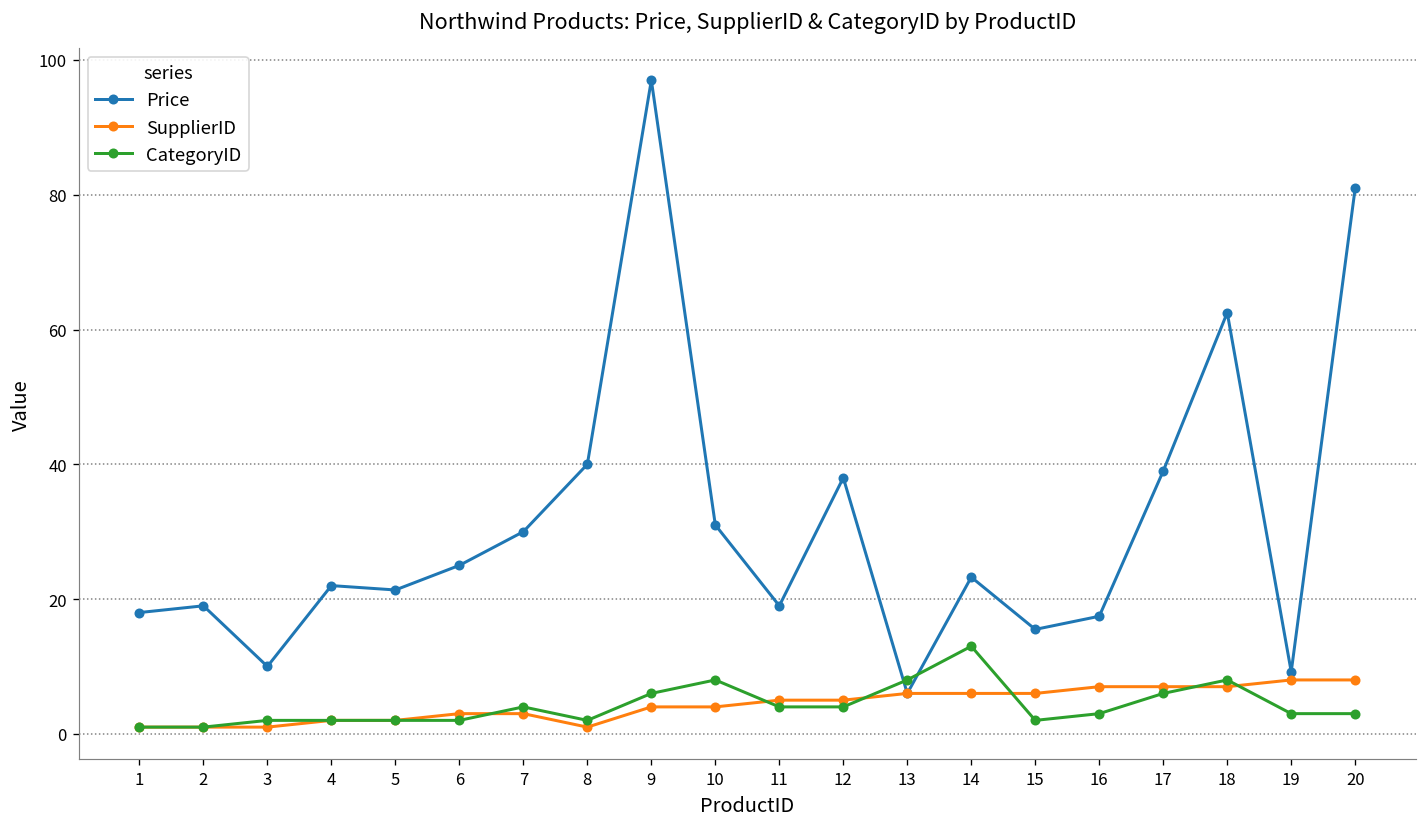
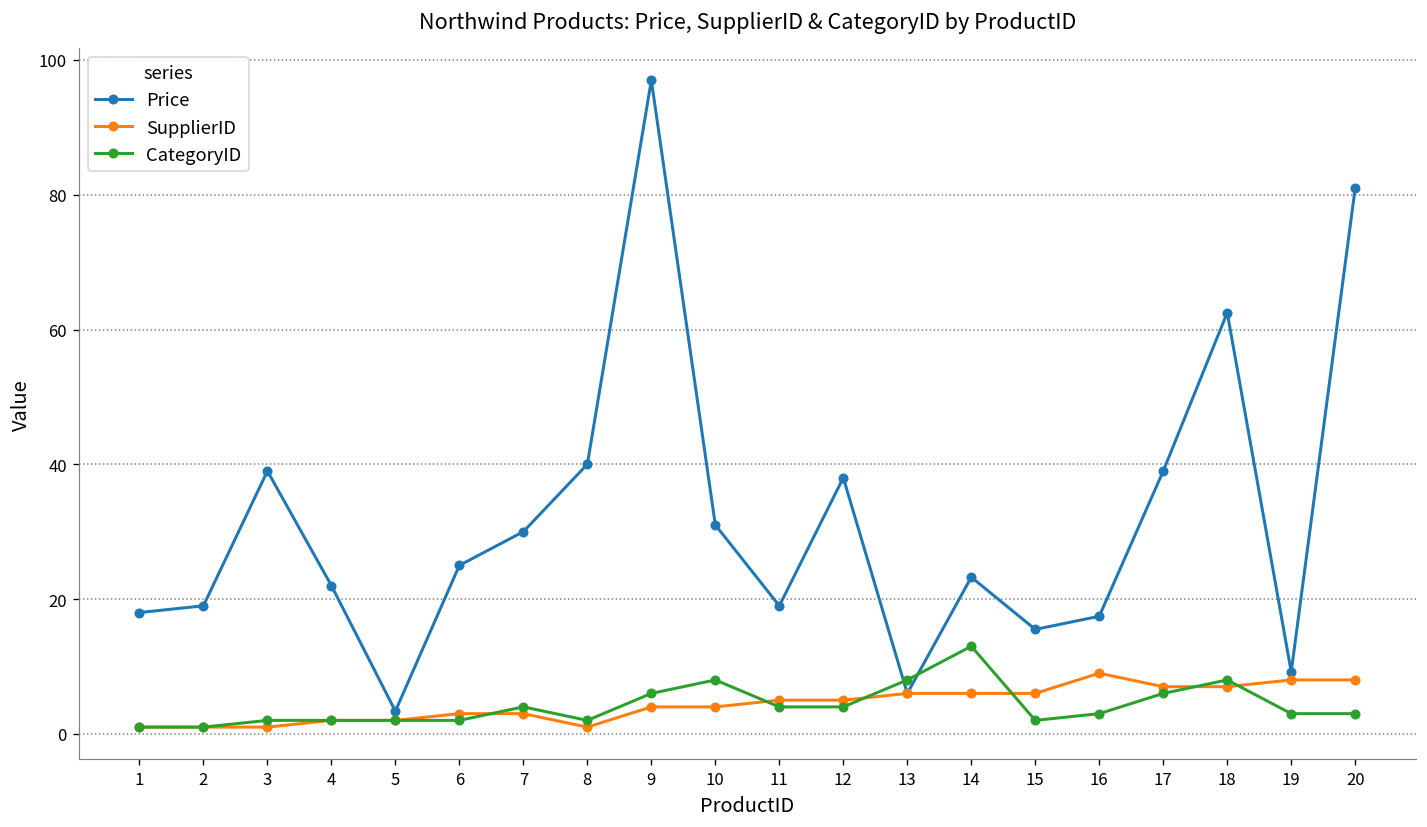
  {
    "Price": {
      "1": 18,
      "2": 19,
-     "3": 10,
+     "3": 39,
      "4": 22,
-     "5": 21,
+     "5": 3,
      "6": 25,
      "7": 30,
      "8": 40,
      "9": 97,
      "10": 31,
      "11": 19,
      "12": 38,
      "14": 23,
      "15": 16,
      "16": 17,
      "17": 39,
      "18": 63,
      "19": 9,
      "20": 81
    },
    "SupplierID": {
      "3": 1,
      "6": 3,
      "7": 3,
      "8": 1,
      "9": 4,
      "10": 4,
      "11": 5,
      "12": 5,
      "14": 6,
      "15": 6,
-     "16": 7,
+     "16": 9,
      "17": 7,
      "18": 7,
      "19": 8,
      "20": 8
    },
    "CategoryID": {
      "3": 2,
      "6": 2,
      "7": 4,
      "8": 2,
      "9": 6,
      "10": 8,
      "11": 4,
      "12": 4,
      "13": 8,
      "14": 13,
      "15": 2,
      "16": 3,
      "17": 6,
      "18": 8,
      "19": 3,
      "20": 3
    }
  }
